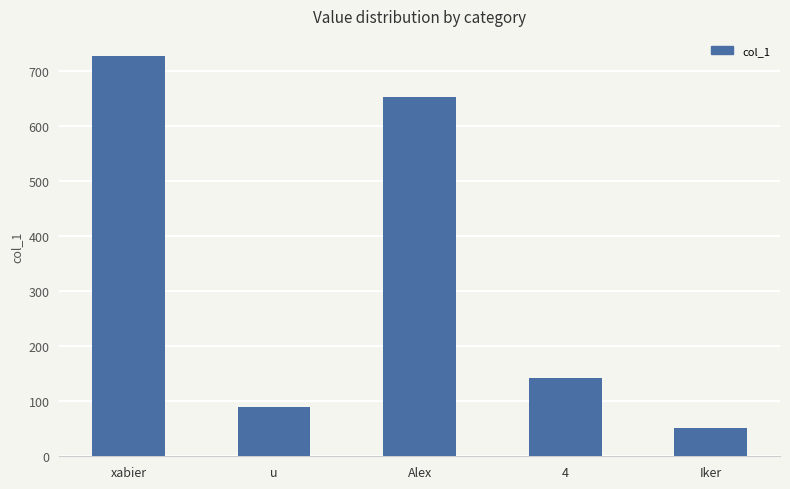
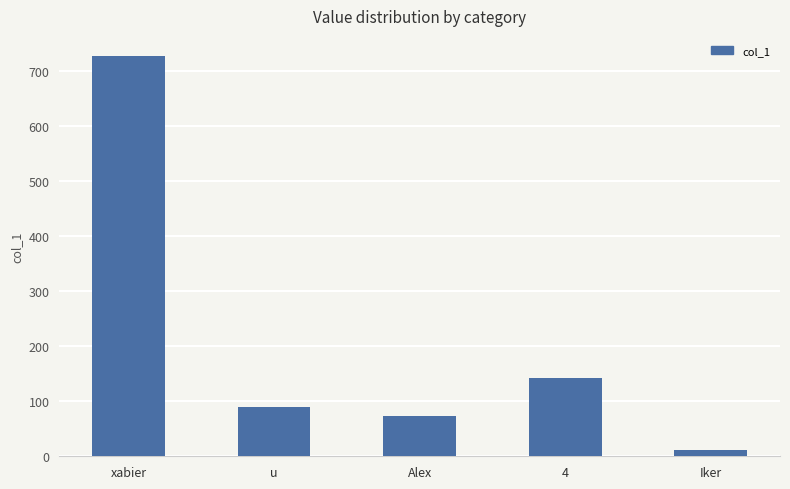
  {
    "xabier": 730,
    "u": 90,
-   "Alex": 650,
+   "Alex": 70,
    "4": 140,
-   "Iker": 50
+   "Iker": 10
  }
